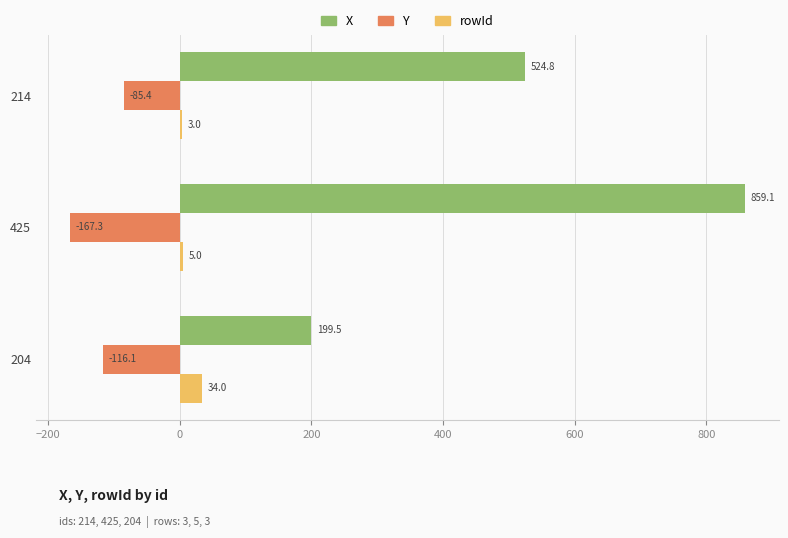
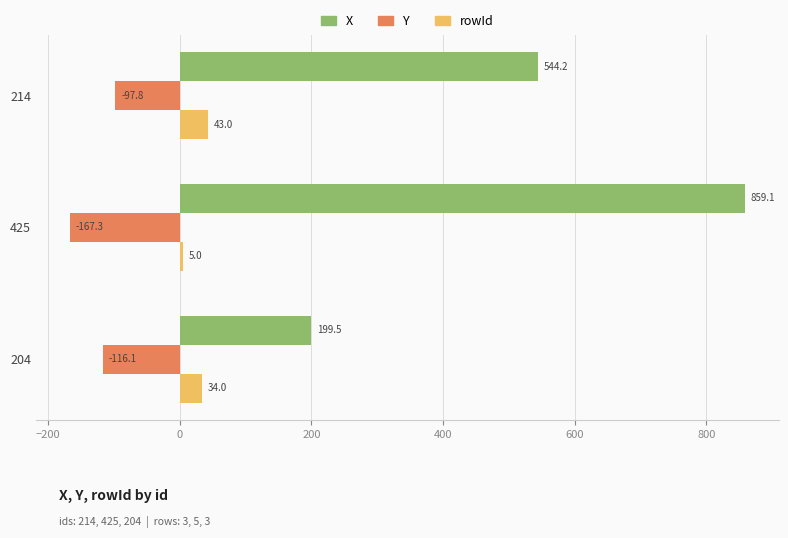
  {
    "X": {
-     "214": 524.8,
+     "214": 544.2,
      "425": 859.1,
      "204": 199.5
    },
    "Y": {
-     "214": -85.4,
+     "214": -97.8,
      "425": -167.3,
      "204": -116.1
    },
    "rowId": {
-     "214": 3.0,
+     "214": 43.0,
      "425": 5.0,
      "204": 34.0
    }
  }
